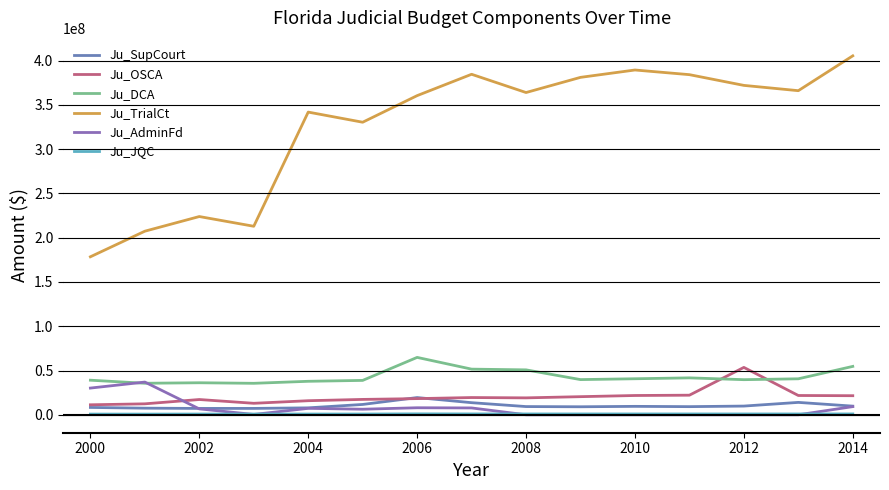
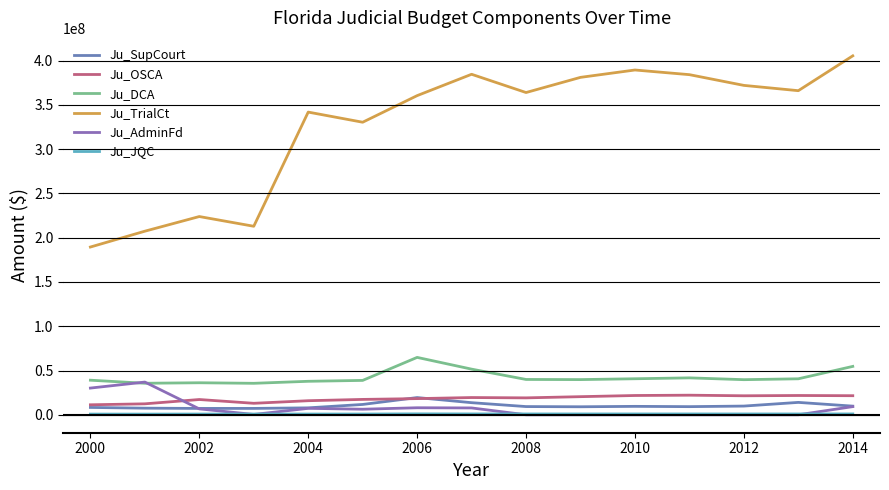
  {
    "Ju_OSCA": {
      "2000": 10000000,
      "2002": 20000000,
      "2004": 20000000,
      "2008": 20000000,
      "2010": 20000000,
-     "2012": 50000000,
+     "2012": 20000000,
      "2014": 20000000
    },
    "Ju_DCA": {
      "2000": 40000000,
      "2002": 40000000,
      "2004": 40000000,
      "2006": 60000000,
-     "2008": 50000000,
+     "2008": 40000000,
      "2010": 40000000,
      "2012": 40000000,
      "2014": 50000000
    },
    "Ju_TrialCt": {
-     "2000": 180000000,
+     "2000": 190000000,
      "2002": 220000000,
      "2004": 340000000,
      "2006": 360000000,
      "2008": 360000000,
      "2010": 390000000,
      "2012": 370000000,
      "2014": 410000000
    }
  }
